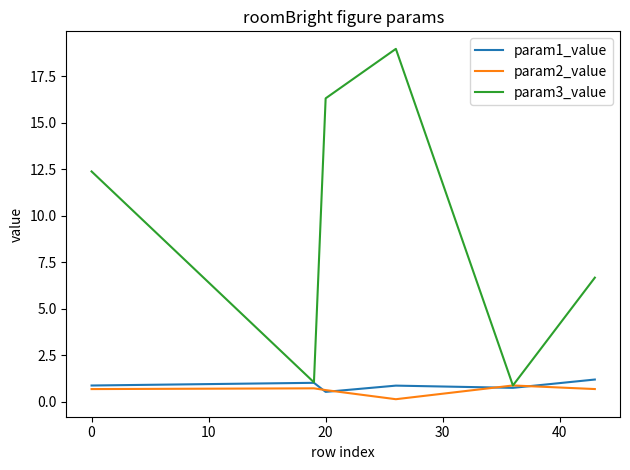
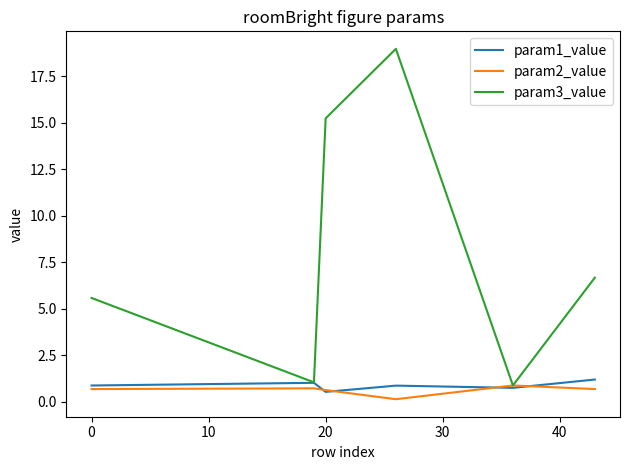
  {
    "param1_value": {
      "0": 0.9
    },
    "param2_value": {
      "0": 0.7
    },
    "param3_value": {
-     "0": 12.4,
-     "20": 16.3
+     "0": 5.6,
+     "20": 15.2
    }
  }
